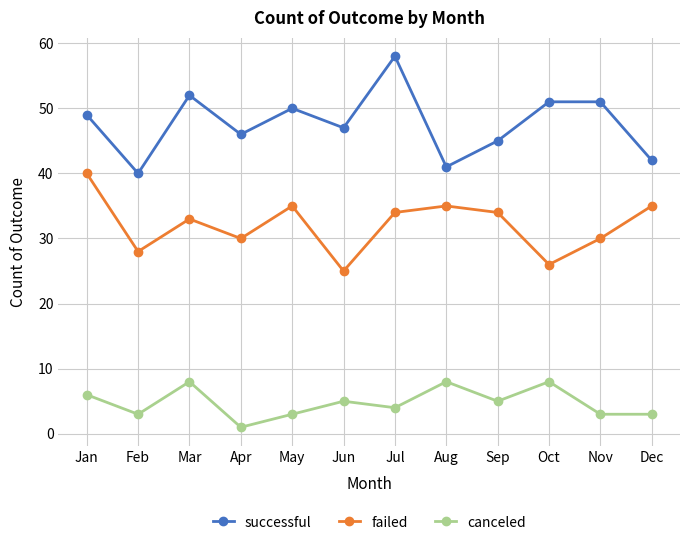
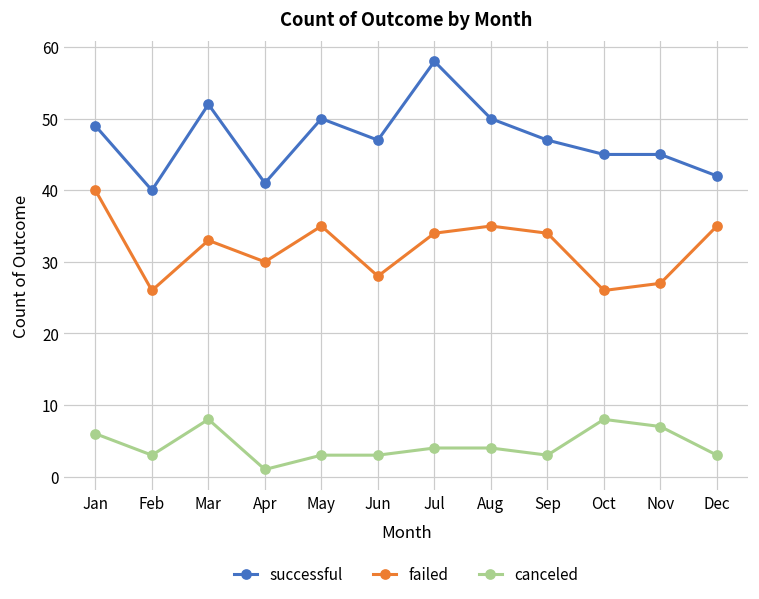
  {
    "successful": {
      "Jan": 49,
      "Feb": 40,
      "Mar": 52,
-     "Apr": 46,
+     "Apr": 41,
      "May": 50,
      "Jun": 47,
      "Jul": 58,
-     "Aug": 41,
-     "Sep": 45,
-     "Oct": 51,
-     "Nov": 51,
+     "Aug": 50,
+     "Sep": 47,
+     "Oct": 45,
+     "Nov": 45,
      "Dec": 42
    },
    "failed": {
      "Jan": 40,
-     "Feb": 28,
+     "Feb": 26,
      "Mar": 33,
      "Apr": 30,
      "May": 35,
-     "Jun": 25,
+     "Jun": 28,
      "Jul": 34,
      "Aug": 35,
      "Sep": 34,
      "Oct": 26,
-     "Nov": 30,
+     "Nov": 27,
      "Dec": 35
    },
    "canceled": {
      "Jan": 6,
      "Feb": 3,
      "Mar": 8,
      "Apr": 1,
      "May": 3,
-     "Jun": 5,
+     "Jun": 3,
      "Jul": 4,
-     "Aug": 8,
-     "Sep": 5,
+     "Aug": 4,
+     "Sep": 3,
      "Oct": 8,
-     "Nov": 3,
+     "Nov": 7,
      "Dec": 3
    }
  }
